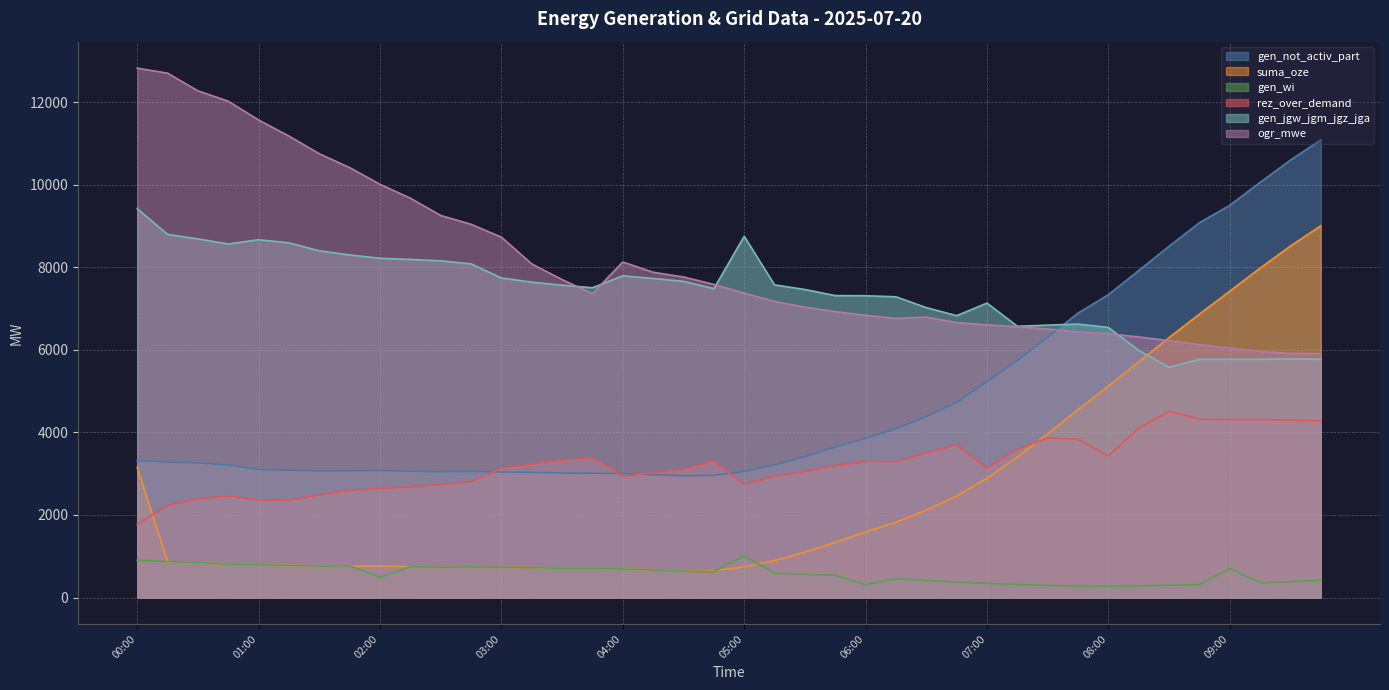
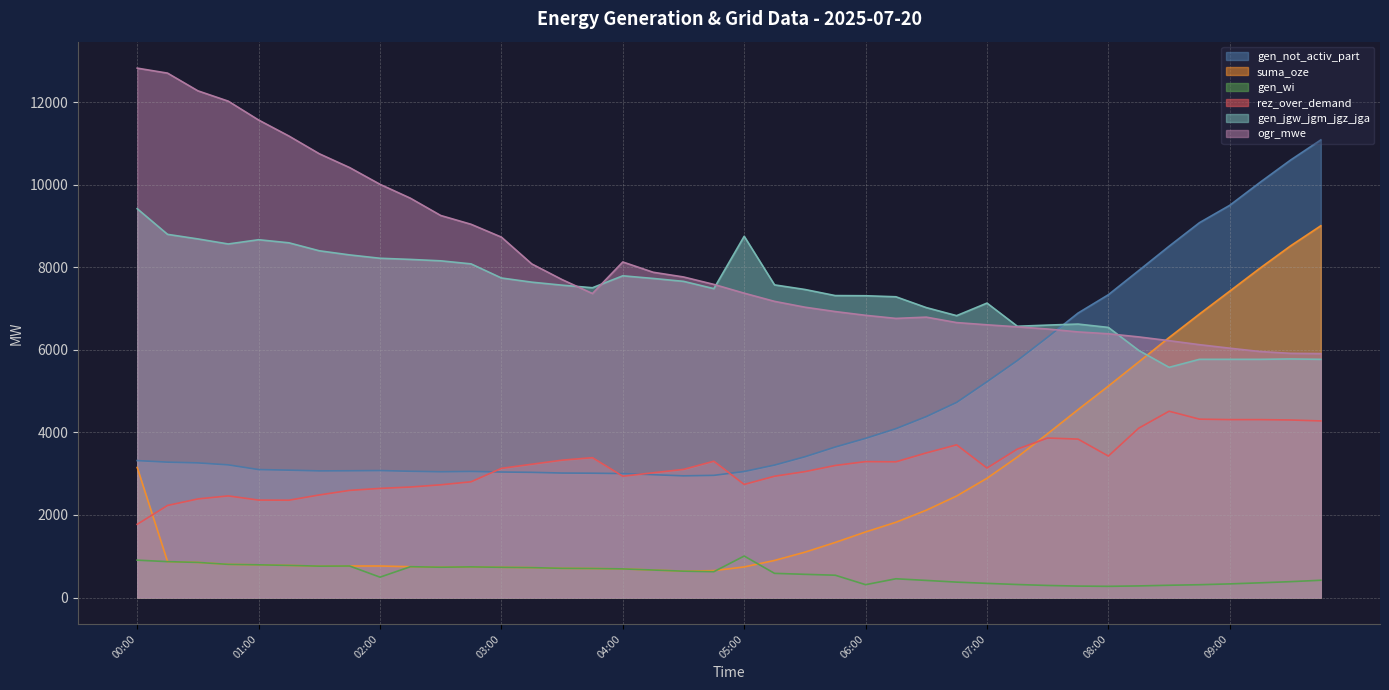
  {
    "gen_not_activ_part": {
      "00:00": 3300,
      "01:00": 3100,
      "02:00": 3100,
      "03:00": 3000,
      "04:00": 3000,
      "05:00": 3100,
      "06:00": 3900,
      "07:00": 5200,
      "08:00": 7300,
      "09:00": 9500
    },
    "suma_oze": {
      "00:00": 3200,
      "02:00": 800,
      "05:00": 700,
      "06:00": 1600,
      "07:00": 2900,
      "08:00": 5100,
      "09:00": 7400
    },
    "gen_wi": {
      "00:00": 900,
      "02:00": 500,
      "05:00": 1000,
      "06:00": 300,
      "07:00": 300,
      "08:00": 300,
-     "09:00": 700
+     "09:00": 300
    },
    "rez_over_demand": {
      "00:00": 1800,
      "01:00": 2400,
      "02:00": 2600,
      "03:00": 3100,
      "04:00": 2900,
      "05:00": 2700,
      "06:00": 3300,
      "07:00": 3100,
      "08:00": 3400,
      "09:00": 4300
    },
    "gen_jgw_jgm_jgz_jga": {
      "00:00": 9400,
      "01:00": 8700,
      "02:00": 8200,
      "03:00": 7700,
      "04:00": 7800,
      "05:00": 8800,
      "06:00": 7300,
      "07:00": 7100,
      "08:00": 6500,
      "09:00": 5800
    },
    "ogr_mwe": {
      "00:00": 12800,
      "01:00": 11600,
      "02:00": 10000,
      "03:00": 8700,
      "04:00": 8100,
      "05:00": 7400,
      "06:00": 6800,
      "07:00": 6600,
      "08:00": 6400,
      "09:00": 6000
    }
  }
